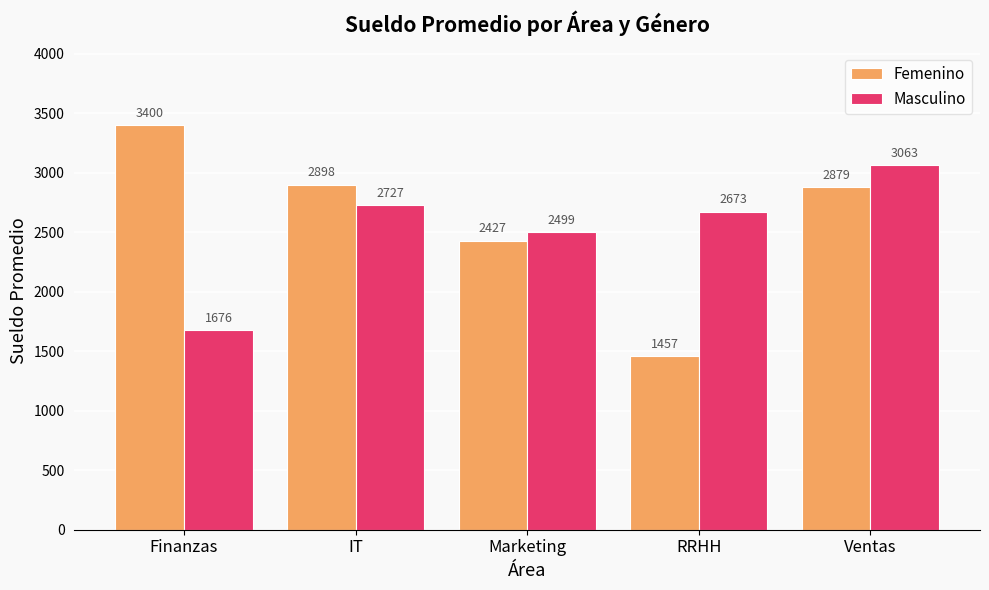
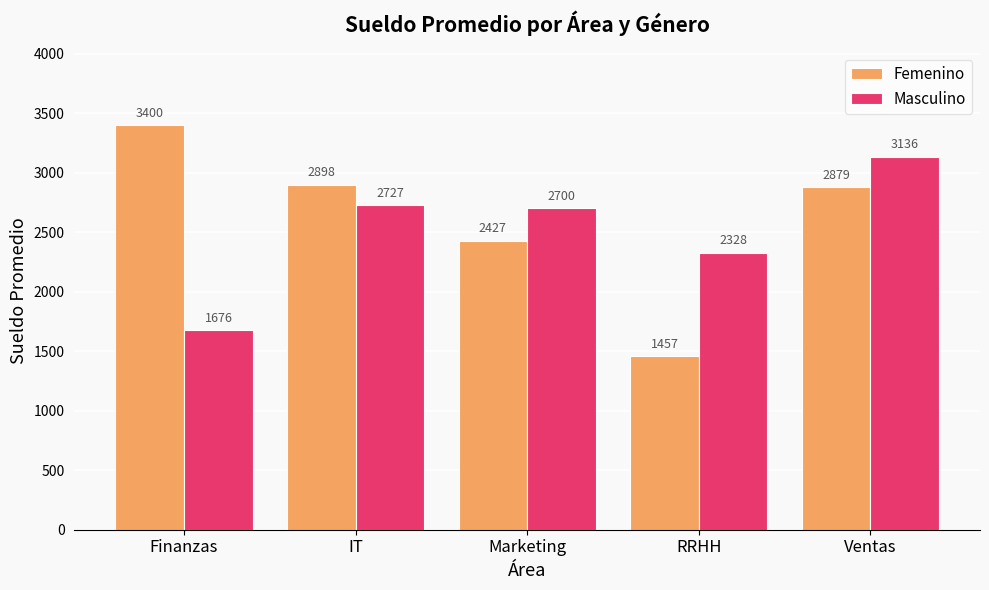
  {
    "Femenino": {
      "Finanzas": 3400,
      "IT": 2898,
      "Marketing": 2427,
      "RRHH": 1457,
      "Ventas": 2879
    },
    "Masculino": {
      "Finanzas": 1676,
      "IT": 2727,
-     "Marketing": 2499,
-     "RRHH": 2673,
-     "Ventas": 3063
+     "Marketing": 2700,
+     "RRHH": 2328,
+     "Ventas": 3136
    }
  }
